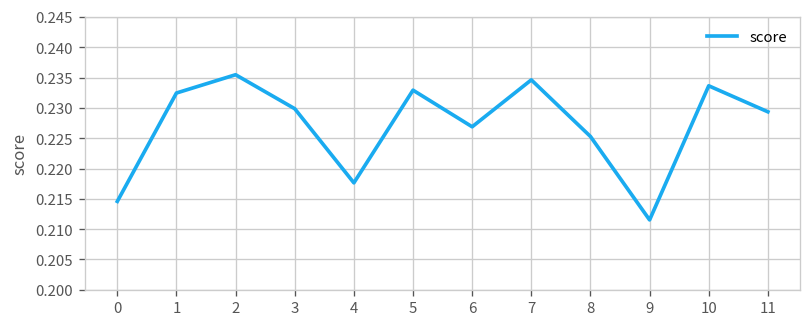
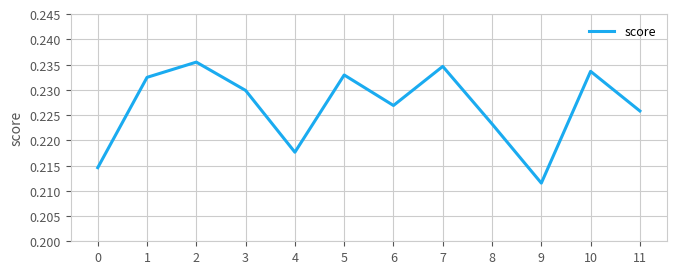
  {
    "0": 0.215,
    "1": 0.232,
    "2": 0.235,
    "3": 0.230,
    "4": 0.218,
    "5": 0.233,
    "6": 0.227,
    "7": 0.235,
-   "8": 0.225,
+   "8": 0.223,
    "9": 0.212,
    "10": 0.234,
-   "11": 0.229
+   "11": 0.226
  }
